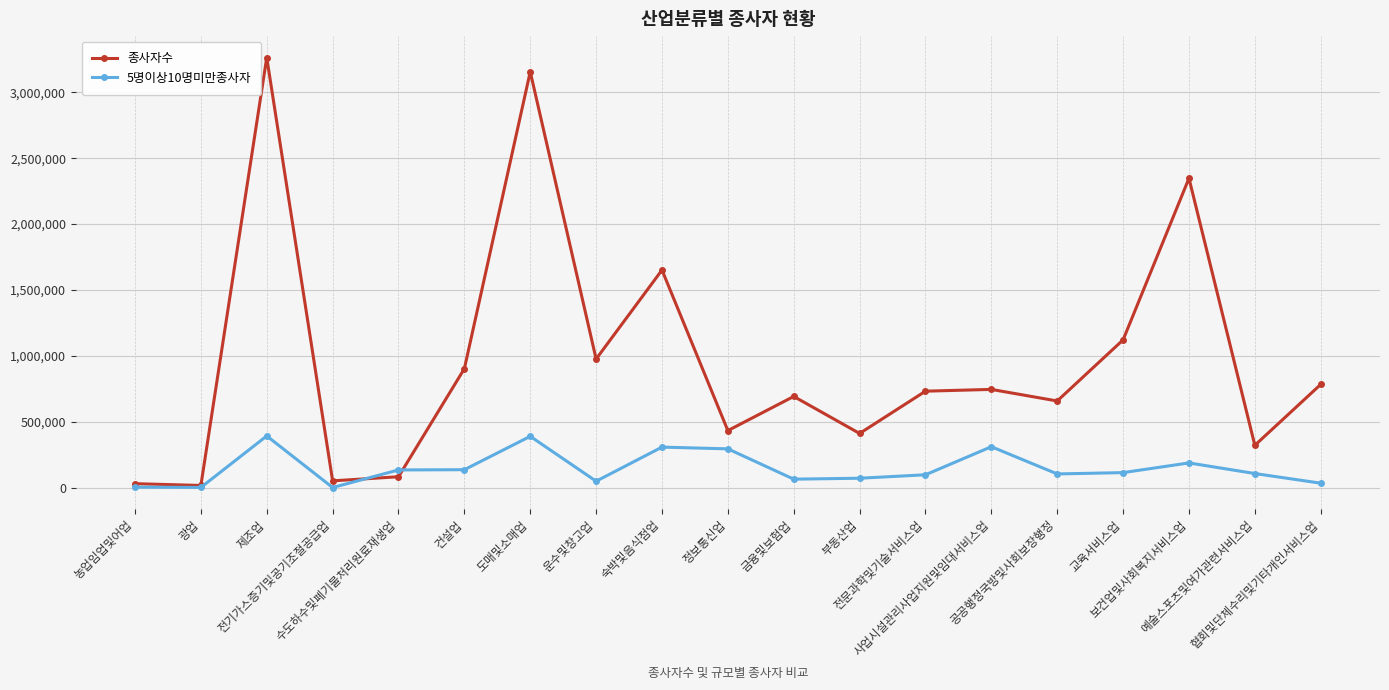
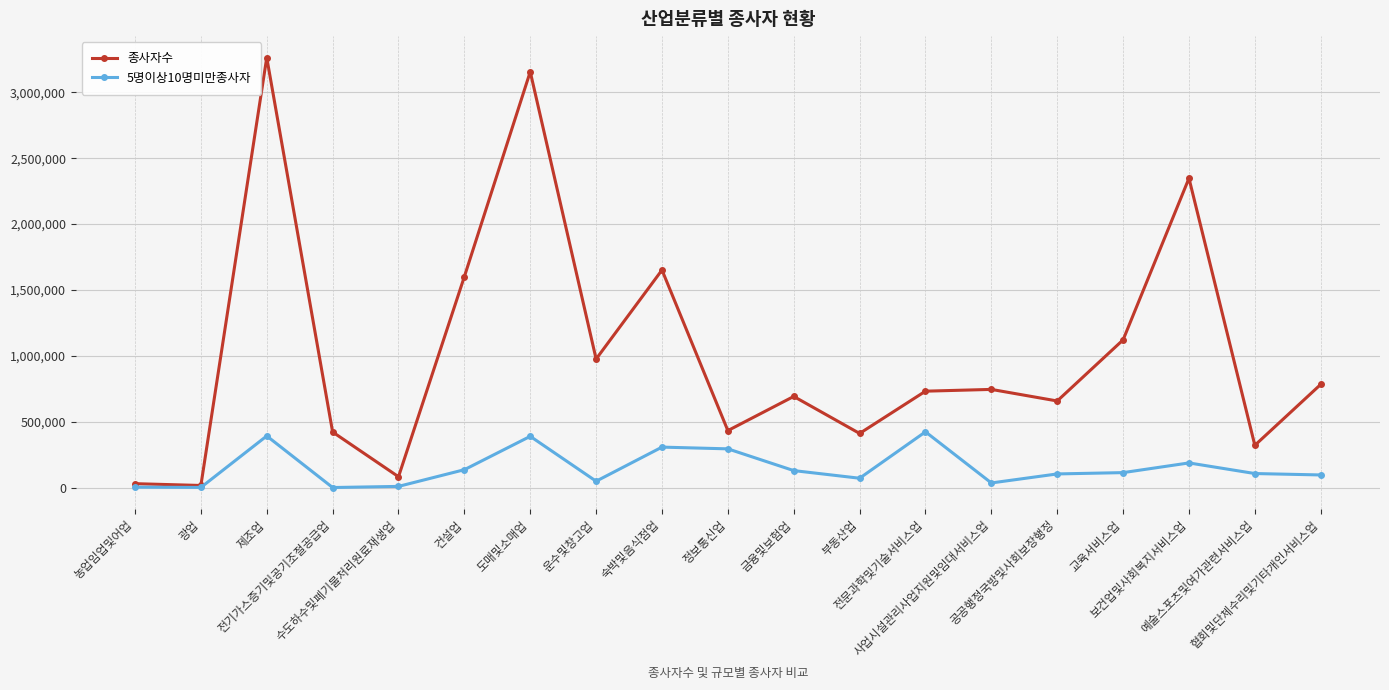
  {
    "종사자수": {
      "농업임업및어업": "30,000",
      "제조업": "3,260,000",
-     "전기가스증기및공기조절공급업": "50,000",
+     "전기가스증기및공기조절공급업": "420,000",
      "수도하수및폐기물처리원료재생업": "80,000",
-     "건설업": "900,000",
+     "건설업": "1,600,000",
      "도매및소매업": "3,160,000",
      "운수및창고업": "980,000",
      "숙박및음식점업": "1,650,000",
      "정보통신업": "430,000",
      "금융및보험업": "690,000",
      "부동산업": "410,000",
      "전문과학및기술서비스업": "730,000",
      "사업시설관리사업지원및임대서비스업": "750,000",
      "공공행정국방및사회보장행정": "660,000",
      "교육서비스업": "1,120,000",
      "보건업및사회복지서비스업": "2,350,000",
      "예술스포츠및여가관련서비스업": "320,000",
      "협회및단체수리및기타개인서비스업": "780,000"
    },
    "5명이상10명미만종사자": {
      "농업임업및어업": "0",
      "제조업": "390,000",
      "전기가스증기및공기조절공급업": "0",
-     "수도하수및폐기물처리원료재생업": "130,000",
+     "수도하수및폐기물처리원료재생업": "10,000",
      "건설업": "140,000",
      "도매및소매업": "390,000",
      "운수및창고업": "50,000",
      "숙박및음식점업": "310,000",
      "정보통신업": "290,000",
-     "금융및보험업": "60,000",
+     "금융및보험업": "130,000",
      "부동산업": "70,000",
-     "전문과학및기술서비스업": "100,000",
-     "사업시설관리사업지원및임대서비스업": "310,000",
+     "전문과학및기술서비스업": "420,000",
+     "사업시설관리사업지원및임대서비스업": "40,000",
      "공공행정국방및사회보장행정": "100,000",
      "교육서비스업": "110,000",
      "보건업및사회복지서비스업": "190,000",
      "예술스포츠및여가관련서비스업": "110,000",
-     "협회및단체수리및기타개인서비스업": "30,000"
+     "협회및단체수리및기타개인서비스업": "100,000"
    }
  }
